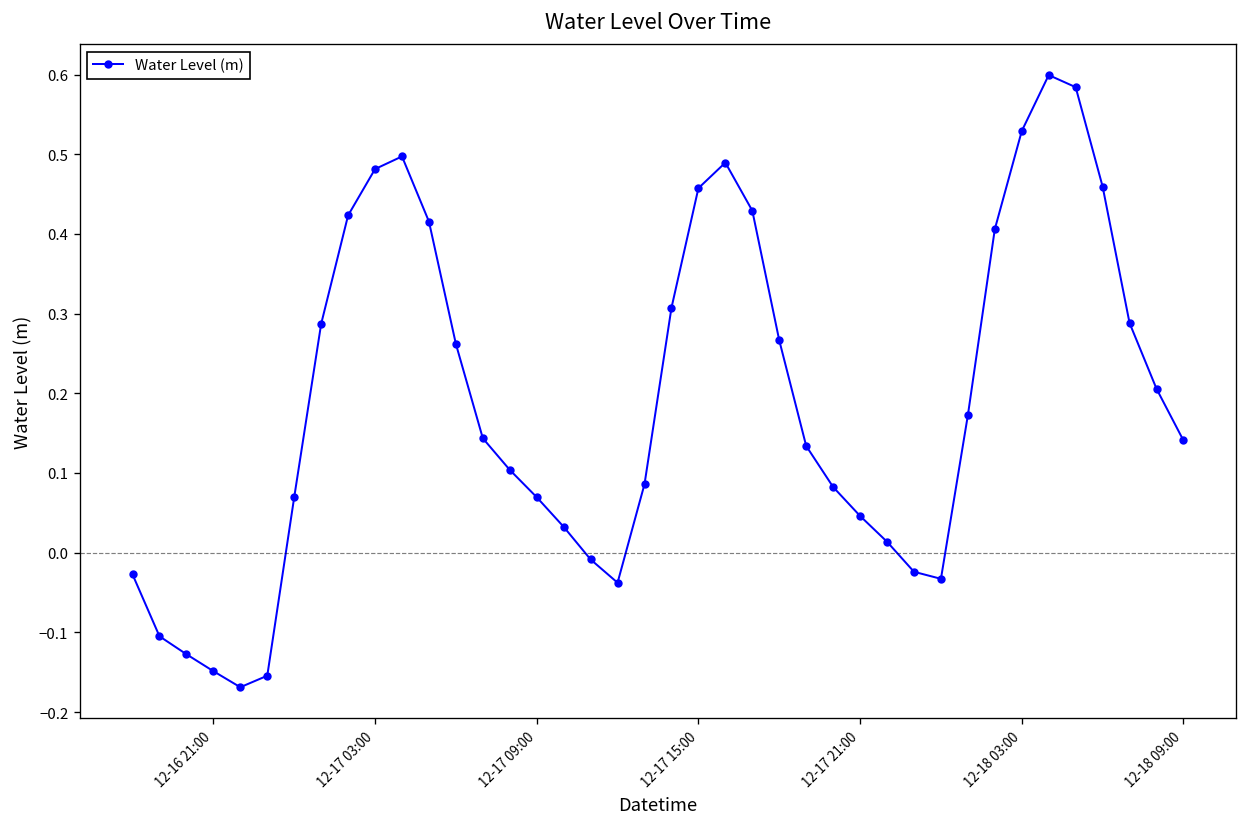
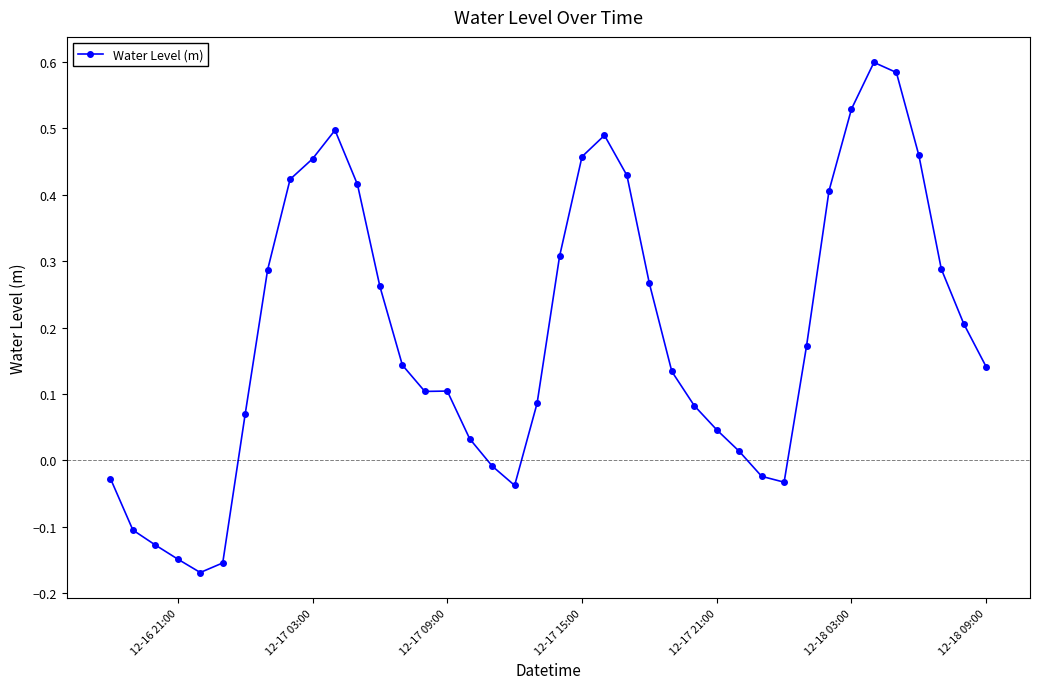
  {
    "12-16 21:00": -0.15,
-   "12-17 03:00": 0.48,
-   "12-17 09:00": 0.07,
+   "12-17 03:00": 0.45,
+   "12-17 09:00": 0.10,
    "12-17 15:00": 0.46,
    "12-17 21:00": 0.05,
    "12-18 03:00": 0.53,
    "12-18 09:00": 0.14
  }
